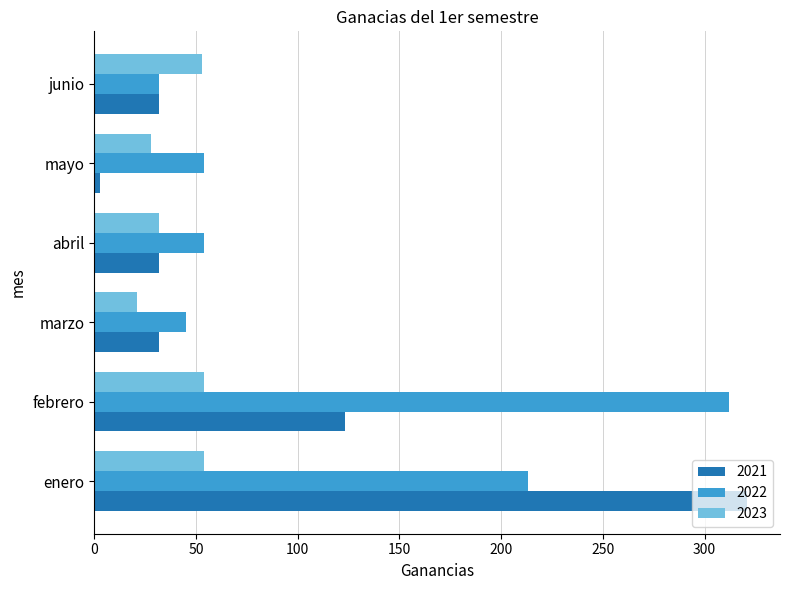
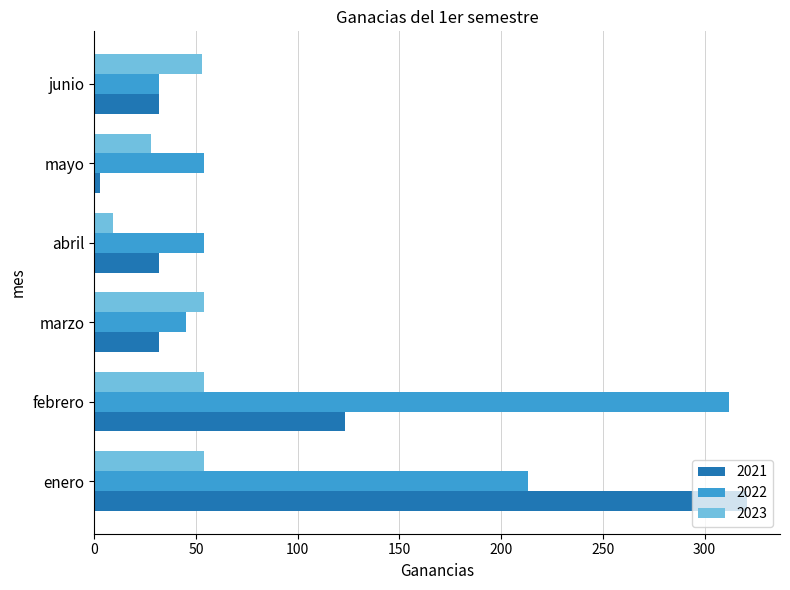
  {
    "2023": {
      "junio": 53,
      "mayo": 28,
-     "abril": 32,
-     "marzo": 21,
+     "abril": 9,
+     "marzo": 54,
      "febrero": 54,
      "enero": 54
    }
  }
